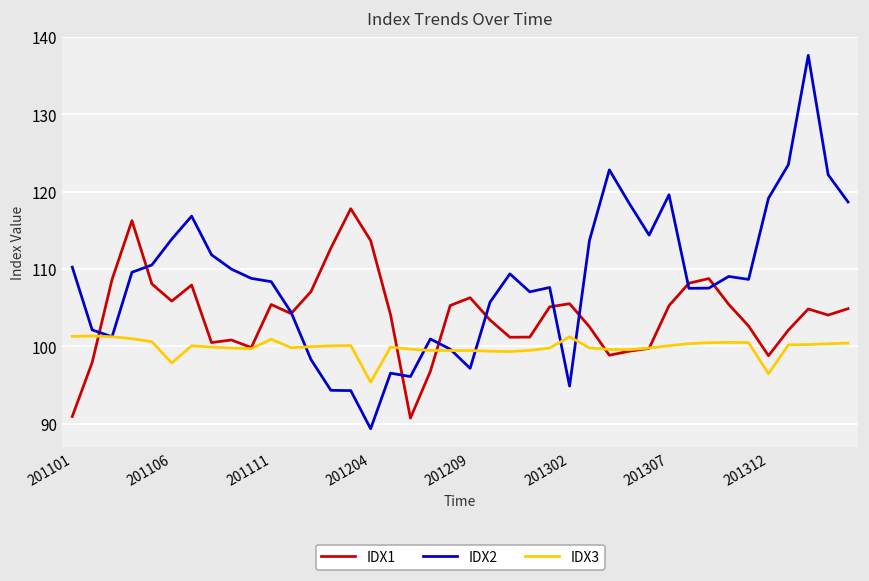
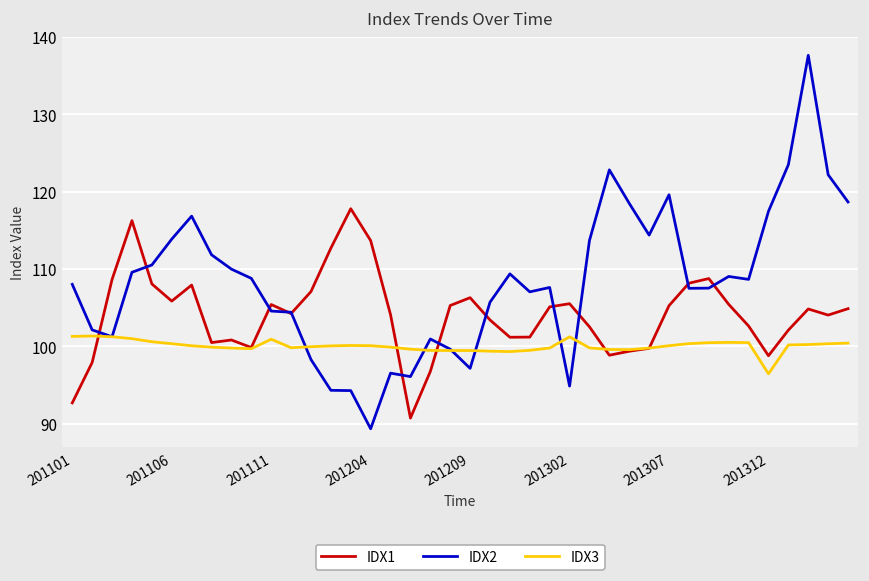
  {
    "IDX1": {
-     "201101": 91,
+     "201101": 93,
      "201106": 106,
      "201111": 105,
      "201204": 114,
      "201209": 106,
      "201302": 106,
      "201307": 105,
      "201312": 99
    },
    "IDX2": {
-     "201101": 110,
+     "201101": 108,
      "201106": 114,
-     "201111": 108,
+     "201111": 105,
      "201204": 89,
      "201209": 97,
      "201302": 95,
      "201307": 120,
-     "201312": 119
+     "201312": 117
    },
    "IDX3": {
      "201101": 101,
-     "201106": 98,
+     "201106": 100,
      "201111": 101,
-     "201204": 95,
+     "201204": 100,
      "201209": 99,
      "201302": 101,
      "201307": 100,
      "201312": 96
    }
  }
